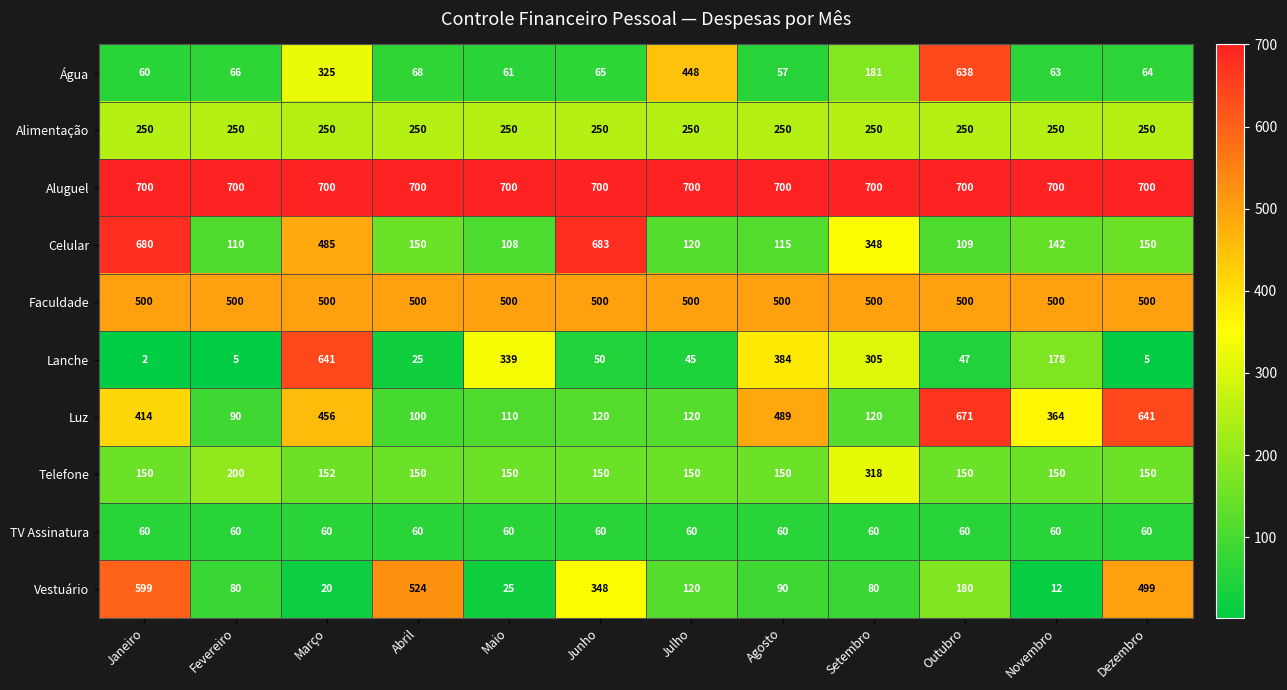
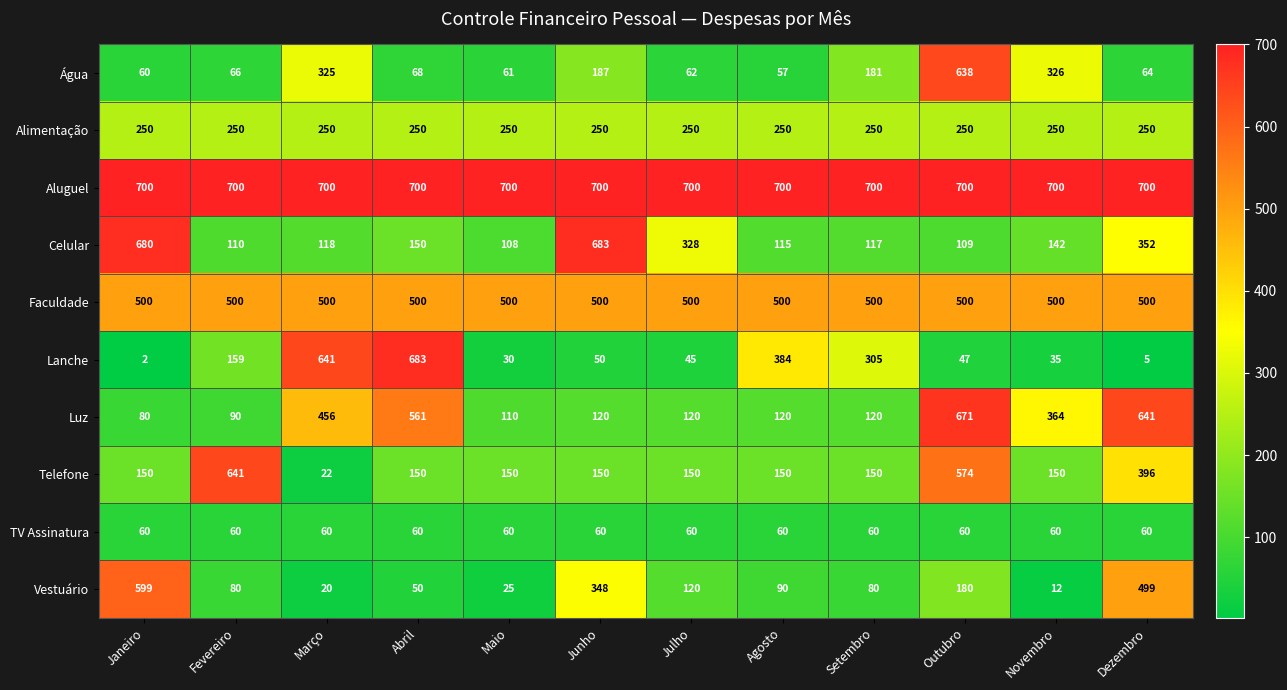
  {
    "Água": {
      "Janeiro": 60,
      "Fevereiro": 66,
      "Março": 325,
      "Abril": 68,
      "Maio": 61,
-     "Junho": 65,
-     "Julho": 448,
+     "Junho": 187,
+     "Julho": 62,
      "Agosto": 57,
      "Setembro": 181,
      "Outubro": 638,
-     "Novembro": 63,
+     "Novembro": 326,
      "Dezembro": 64
    },
    "Alimentação": {
      "Janeiro": 250,
      "Fevereiro": 250,
      "Março": 250,
      "Abril": 250,
      "Maio": 250,
      "Junho": 250,
      "Julho": 250,
      "Agosto": 250,
      "Setembro": 250,
      "Outubro": 250,
      "Novembro": 250,
      "Dezembro": 250
    },
    "Aluguel": {
      "Janeiro": 700,
      "Fevereiro": 700,
      "Março": 700,
      "Abril": 700,
      "Maio": 700,
      "Junho": 700,
      "Julho": 700,
      "Agosto": 700,
      "Setembro": 700,
      "Outubro": 700,
      "Novembro": 700,
      "Dezembro": 700
    },
    "Celular": {
      "Janeiro": 680,
      "Fevereiro": 110,
-     "Março": 485,
+     "Março": 118,
      "Abril": 150,
      "Maio": 108,
      "Junho": 683,
-     "Julho": 120,
+     "Julho": 328,
      "Agosto": 115,
-     "Setembro": 348,
+     "Setembro": 117,
      "Outubro": 109,
      "Novembro": 142,
-     "Dezembro": 150
+     "Dezembro": 352
    },
    "Faculdade": {
      "Janeiro": 500,
      "Fevereiro": 500,
      "Março": 500,
      "Abril": 500,
      "Maio": 500,
      "Junho": 500,
      "Julho": 500,
      "Agosto": 500,
      "Setembro": 500,
      "Outubro": 500,
      "Novembro": 500,
      "Dezembro": 500
    },
    "Lanche": {
      "Janeiro": 2,
-     "Fevereiro": 5,
+     "Fevereiro": 159,
      "Março": 641,
-     "Abril": 25,
-     "Maio": 339,
+     "Abril": 683,
+     "Maio": 30,
      "Junho": 50,
      "Julho": 45,
      "Agosto": 384,
      "Setembro": 305,
      "Outubro": 47,
-     "Novembro": 178,
+     "Novembro": 35,
      "Dezembro": 5
    },
    "Luz": {
-     "Janeiro": 414,
+     "Janeiro": 80,
      "Fevereiro": 90,
      "Março": 456,
-     "Abril": 100,
+     "Abril": 561,
      "Maio": 110,
      "Junho": 120,
      "Julho": 120,
-     "Agosto": 489,
+     "Agosto": 120,
      "Setembro": 120,
      "Outubro": 671,
      "Novembro": 364,
      "Dezembro": 641
    },
    "Telefone": {
      "Janeiro": 150,
-     "Fevereiro": 200,
-     "Março": 152,
+     "Fevereiro": 641,
+     "Março": 22,
      "Abril": 150,
      "Maio": 150,
      "Junho": 150,
      "Julho": 150,
      "Agosto": 150,
-     "Setembro": 318,
-     "Outubro": 150,
+     "Setembro": 150,
+     "Outubro": 574,
      "Novembro": 150,
-     "Dezembro": 150
+     "Dezembro": 396
    },
    "TV Assinatura": {
      "Janeiro": 60,
      "Fevereiro": 60,
      "Março": 60,
      "Abril": 60,
      "Maio": 60,
      "Junho": 60,
      "Julho": 60,
      "Agosto": 60,
      "Setembro": 60,
      "Outubro": 60,
      "Novembro": 60,
      "Dezembro": 60
    },
    "Vestuário": {
      "Janeiro": 599,
      "Fevereiro": 80,
      "Março": 20,
-     "Abril": 524,
+     "Abril": 50,
      "Maio": 25,
      "Junho": 348,
      "Julho": 120,
      "Agosto": 90,
      "Setembro": 80,
      "Outubro": 180,
      "Novembro": 12,
      "Dezembro": 499
    }
  }
